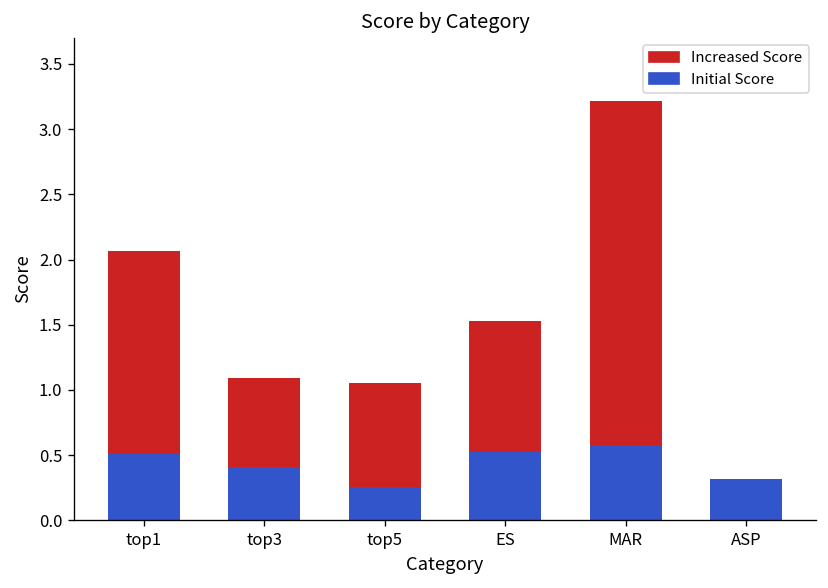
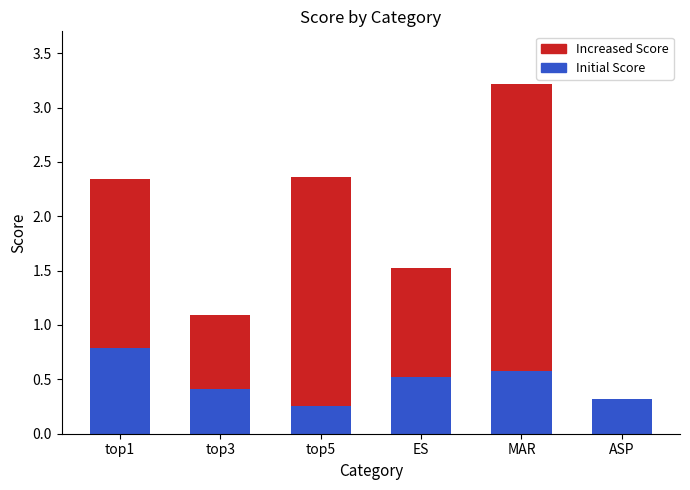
  {
    "Initial Score": {
-     "top1": 0.51,
+     "top1": 0.79,
      "top3": 0.41,
      "top5": 0.26,
      "ES": 0.53,
      "MAR": 0.58,
      "ASP": 0.32
    },
    "Increased Score": {
      "top1": 1.56,
      "top3": 0.7,
-     "top5": 0.8,
+     "top5": 2.1,
      "ES": 1.0,
      "MAR": 2.64,
      "ASP": 0.0
    }
  }
